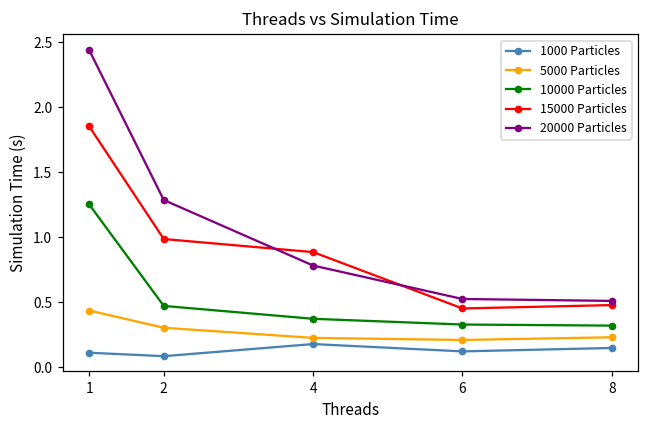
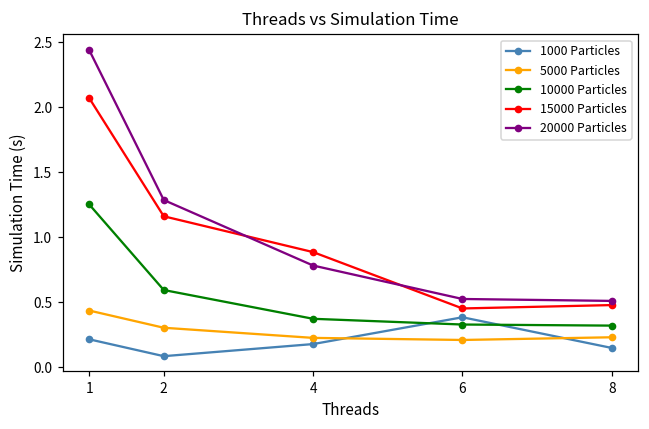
  {
    "1000 Particles": {
-     "1": 0.11,
+     "1": 0.22,
      "2": 0.09,
      "4": 0.18,
-     "6": 0.12,
+     "6": 0.38,
      "8": 0.15
    },
    "5000 Particles": {
      "1": 0.44,
      "2": 0.30,
      "4": 0.23,
      "6": 0.21,
      "8": 0.23
    },
    "10000 Particles": {
      "1": 1.25,
-     "2": 0.47,
+     "2": 0.59,
      "4": 0.37,
      "6": 0.33,
      "8": 0.32
    },
    "15000 Particles": {
-     "1": 1.85,
-     "2": 0.99,
+     "1": 2.07,
+     "2": 1.16,
      "4": 0.89,
      "6": 0.45,
      "8": 0.48
    },
    "20000 Particles": {
      "1": 2.44,
      "2": 1.29,
      "4": 0.78,
      "6": 0.53,
      "8": 0.51
    }
  }
